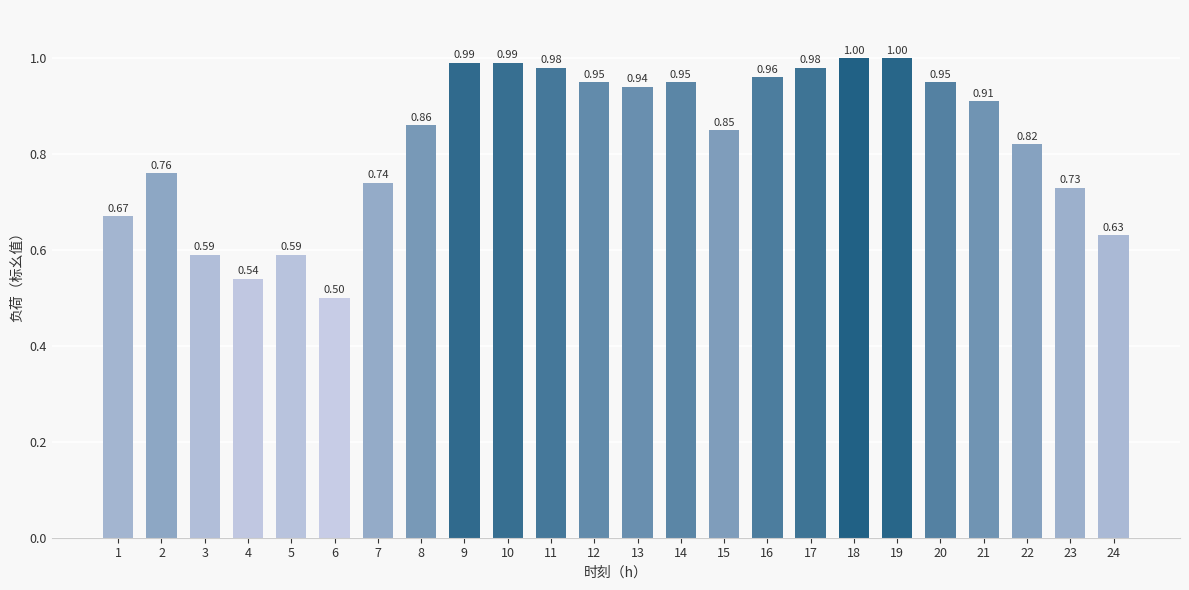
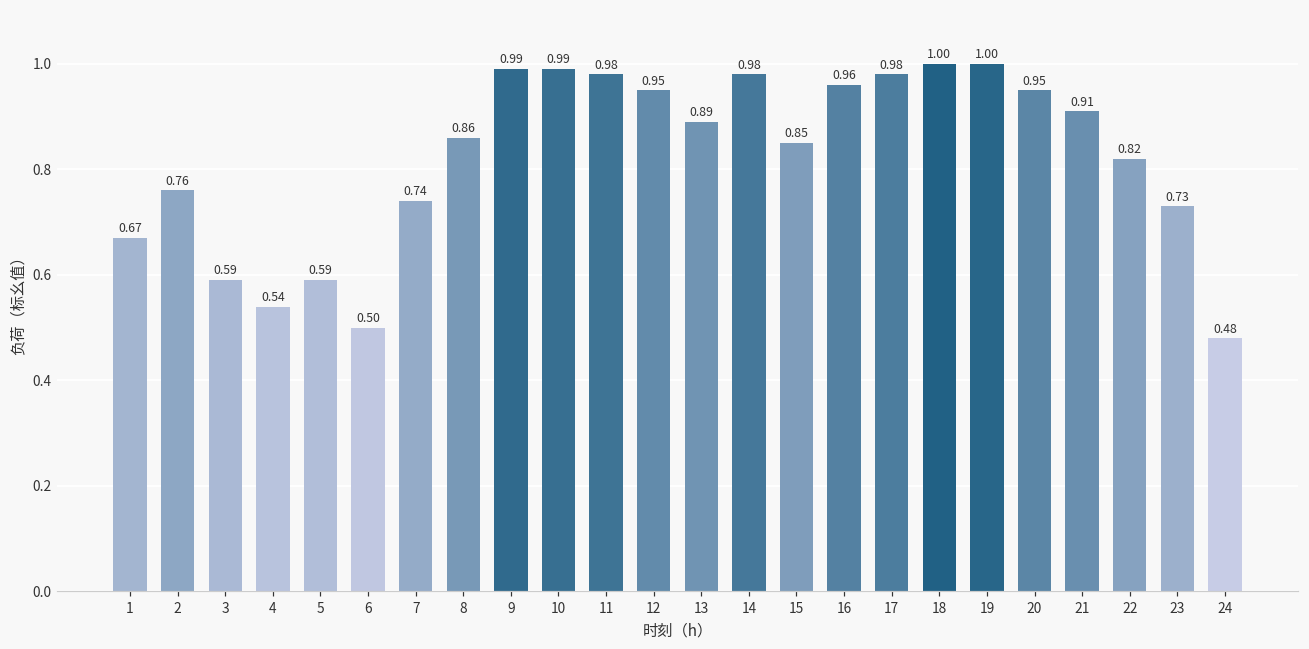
  {
    "1": 0.67,
    "2": 0.76,
    "3": 0.59,
    "4": 0.54,
    "5": 0.59,
    "6": 0.50,
    "7": 0.74,
    "8": 0.86,
    "9": 0.99,
    "10": 0.99,
    "11": 0.98,
    "12": 0.95,
-   "13": 0.94,
-   "14": 0.95,
+   "13": 0.89,
+   "14": 0.98,
    "15": 0.85,
    "16": 0.96,
    "17": 0.98,
    "18": 1.00,
    "19": 1.00,
    "20": 0.95,
    "21": 0.91,
    "22": 0.82,
    "23": 0.73,
-   "24": 0.63
+   "24": 0.48
  }
